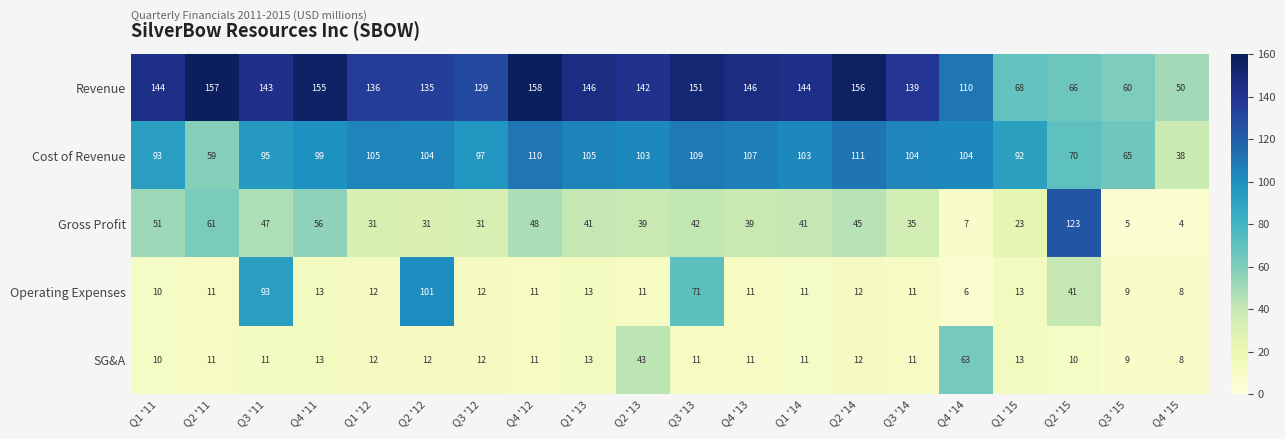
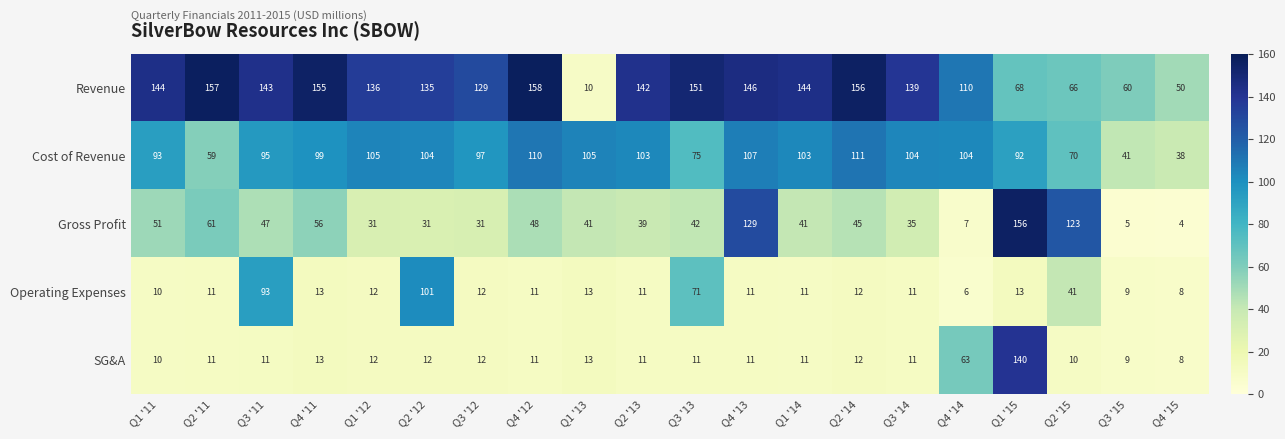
  {
    "Revenue": {
      "Q1 '11": 144,
      "Q2 '11": 157,
      "Q3 '11": 143,
      "Q4 '11": 155,
      "Q1 '12": 136,
      "Q2 '12": 135,
      "Q3 '12": 129,
      "Q4 '12": 158,
-     "Q1 '13": 146,
+     "Q1 '13": 10,
      "Q2 '13": 142,
      "Q3 '13": 151,
      "Q4 '13": 146,
      "Q1 '14": 144,
      "Q2 '14": 156,
      "Q3 '14": 139,
      "Q4 '14": 110,
      "Q1 '15": 68,
      "Q2 '15": 66,
      "Q3 '15": 60,
      "Q4 '15": 50
    },
    "Cost of Revenue": {
      "Q1 '11": 93,
      "Q2 '11": 59,
      "Q3 '11": 95,
      "Q4 '11": 99,
      "Q1 '12": 105,
      "Q2 '12": 104,
      "Q3 '12": 97,
      "Q4 '12": 110,
      "Q1 '13": 105,
      "Q2 '13": 103,
-     "Q3 '13": 109,
+     "Q3 '13": 75,
      "Q4 '13": 107,
      "Q1 '14": 103,
      "Q2 '14": 111,
      "Q3 '14": 104,
      "Q4 '14": 104,
      "Q1 '15": 92,
      "Q2 '15": 70,
-     "Q3 '15": 65,
+     "Q3 '15": 41,
      "Q4 '15": 38
    },
    "Gross Profit": {
      "Q1 '11": 51,
      "Q2 '11": 61,
      "Q3 '11": 47,
      "Q4 '11": 56,
      "Q1 '12": 31,
      "Q2 '12": 31,
      "Q3 '12": 31,
      "Q4 '12": 48,
      "Q1 '13": 41,
      "Q2 '13": 39,
      "Q3 '13": 42,
-     "Q4 '13": 39,
+     "Q4 '13": 129,
      "Q1 '14": 41,
      "Q2 '14": 45,
      "Q3 '14": 35,
      "Q4 '14": 7,
-     "Q1 '15": 23,
+     "Q1 '15": 156,
      "Q2 '15": 123,
      "Q3 '15": 5,
      "Q4 '15": 4
    },
    "Operating Expenses": {
      "Q1 '11": 10,
      "Q2 '11": 11,
      "Q3 '11": 93,
      "Q4 '11": 13,
      "Q1 '12": 12,
      "Q2 '12": 101,
      "Q3 '12": 12,
      "Q4 '12": 11,
      "Q1 '13": 13,
      "Q2 '13": 11,
      "Q3 '13": 71,
      "Q4 '13": 11,
      "Q1 '14": 11,
      "Q2 '14": 12,
      "Q3 '14": 11,
      "Q4 '14": 6,
      "Q1 '15": 13,
      "Q2 '15": 41,
      "Q3 '15": 9,
      "Q4 '15": 8
    },
    "SG&A": {
      "Q1 '11": 10,
      "Q2 '11": 11,
      "Q3 '11": 11,
      "Q4 '11": 13,
      "Q1 '12": 12,
      "Q2 '12": 12,
      "Q3 '12": 12,
      "Q4 '12": 11,
      "Q1 '13": 13,
-     "Q2 '13": 43,
+     "Q2 '13": 11,
      "Q3 '13": 11,
      "Q4 '13": 11,
      "Q1 '14": 11,
      "Q2 '14": 12,
      "Q3 '14": 11,
      "Q4 '14": 63,
-     "Q1 '15": 13,
+     "Q1 '15": 140,
      "Q2 '15": 10,
      "Q3 '15": 9,
      "Q4 '15": 8
    }
  }
